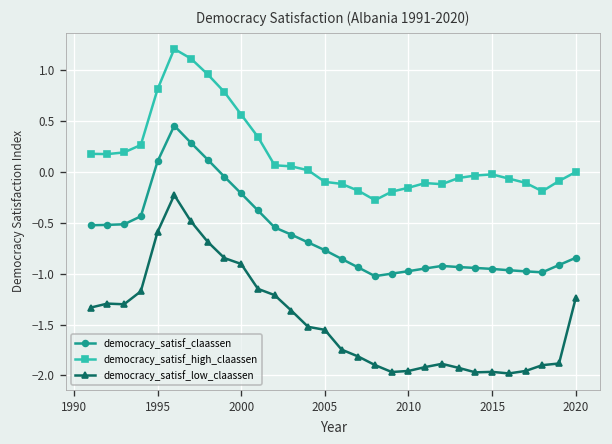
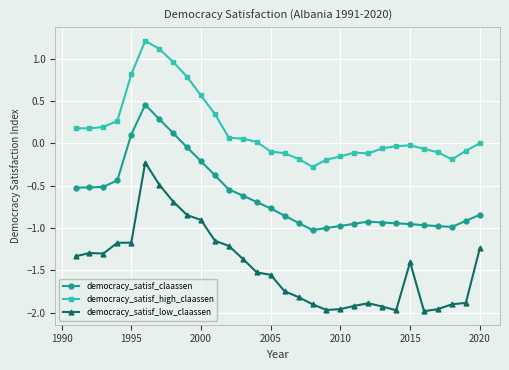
  {
    "democracy_satisf_low_claassen": {
-     "1995": -0.6,
+     "1995": -1.2,
      "2000": -0.9,
      "2005": -1.6,
      "2010": -2.0,
-     "2015": -2.0,
+     "2015": -1.4,
      "2020": -1.2
    }
  }
